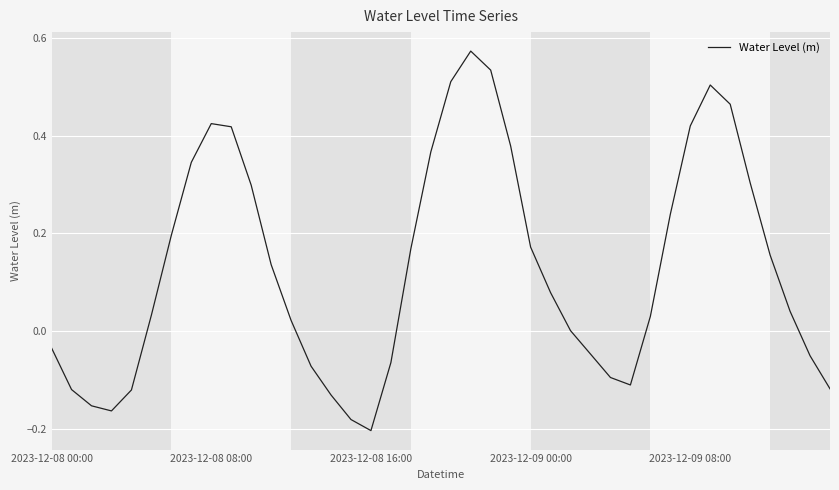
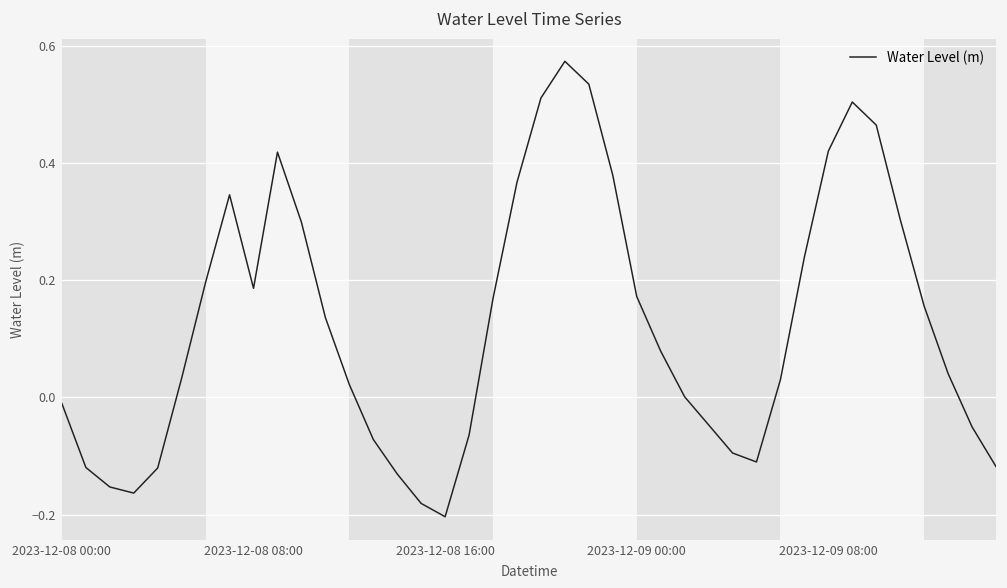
  {
-   "2023-12-08 00:00": -0.03,
-   "2023-12-08 08:00": 0.42,
+   "2023-12-08 00:00": -0.01,
+   "2023-12-08 08:00": 0.19,
    "2023-12-08 16:00": -0.20,
    "2023-12-09 00:00": 0.17,
    "2023-12-09 08:00": 0.42
  }
